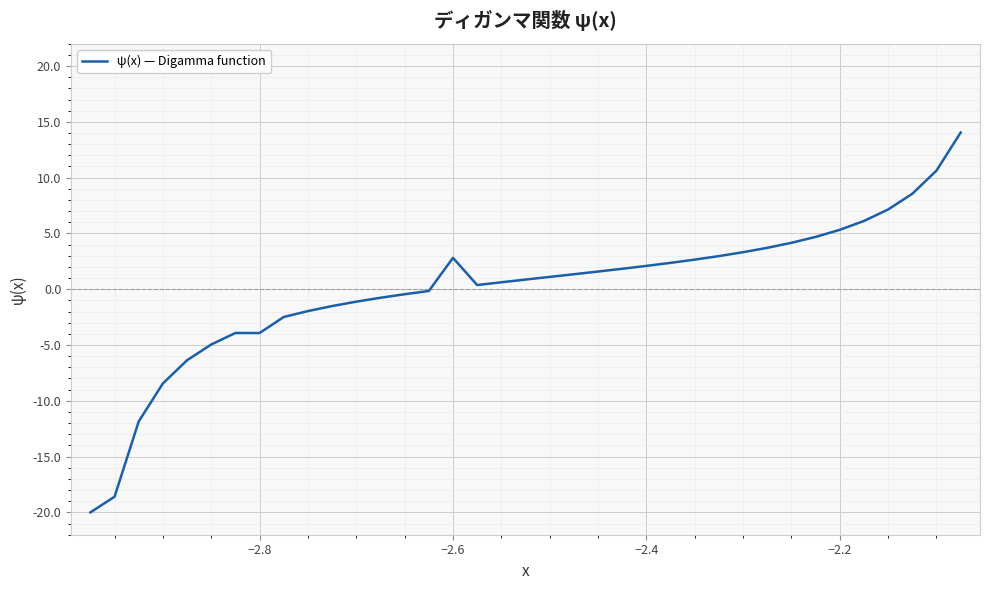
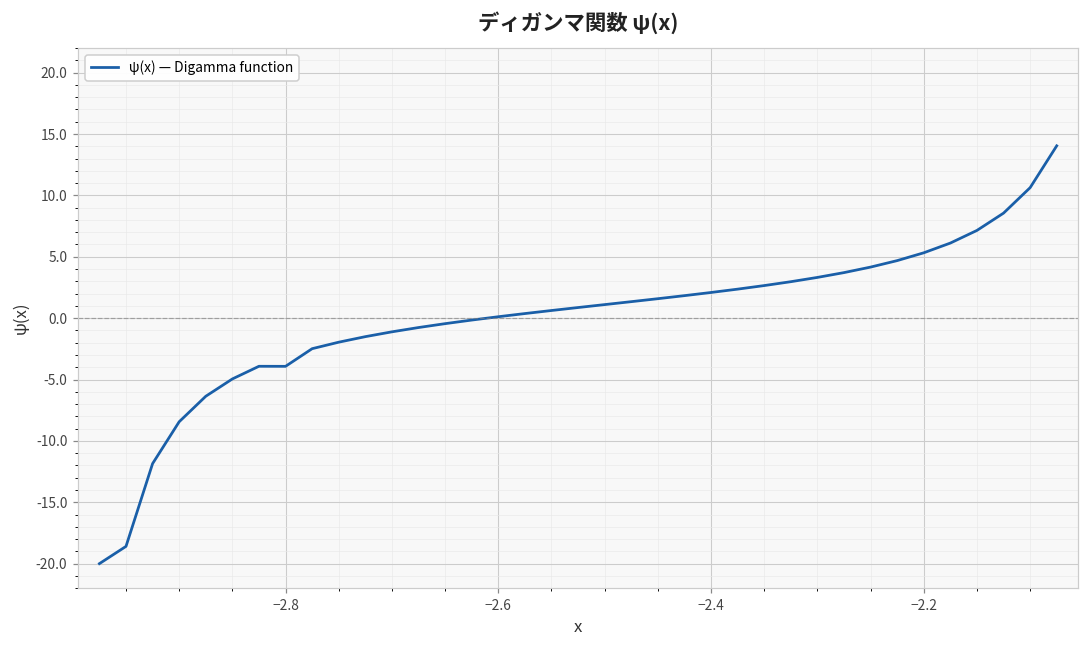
  {
    "−2.8": -3.9,
-   "−2.6": 2.8,
+   "−2.6": 0.1,
    "−2.4": 2.1,
    "−2.2": 5.3
  }
